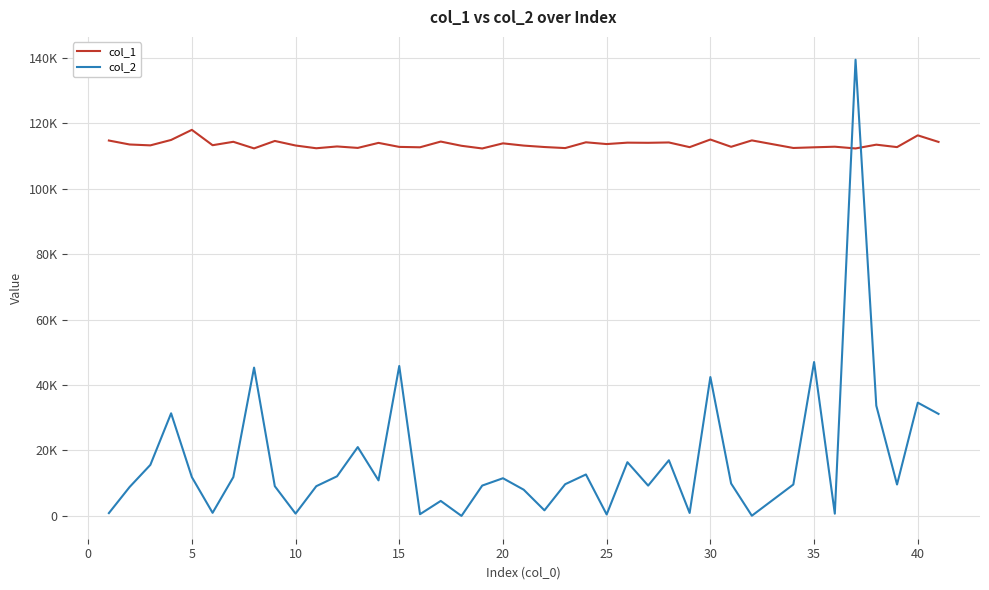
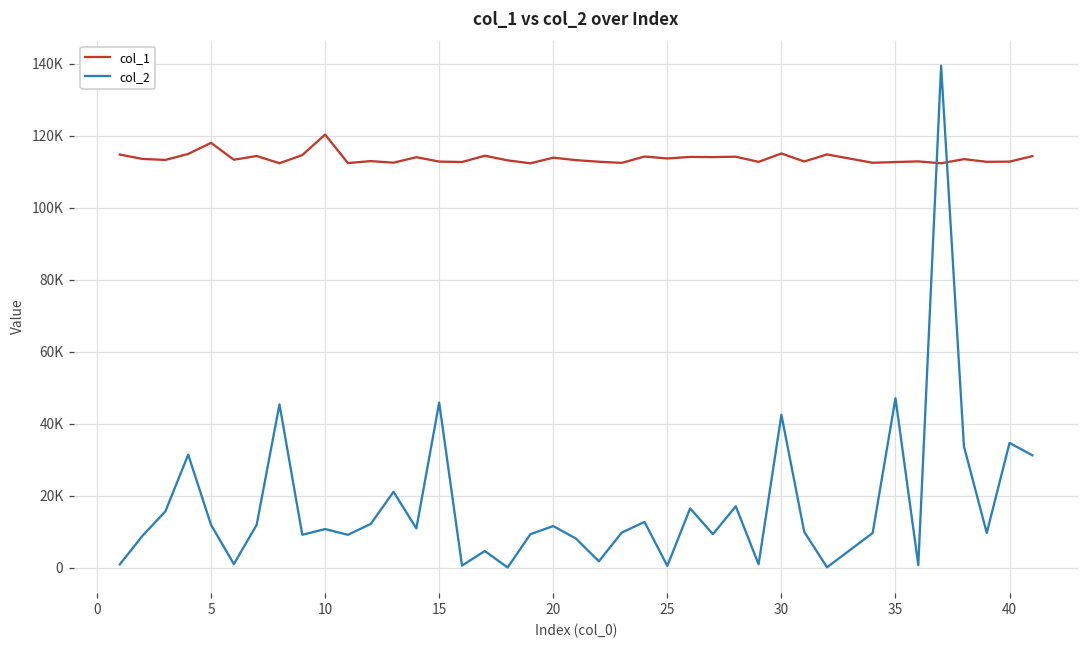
  {
    "col_1": {
      "5": 118000,
-     "10": 113000,
+     "10": 120000,
      "15": 113000,
      "20": 114000,
      "25": 114000,
      "30": 115000,
      "35": 113000,
-     "40": 116000
+     "40": 113000
    },
    "col_2": {
      "5": 12000,
-     "10": 1000,
+     "10": 11000,
      "15": 46000,
      "20": 12000,
      "25": 0,
      "30": 42000,
      "35": 47000,
      "40": 35000
    }
  }
